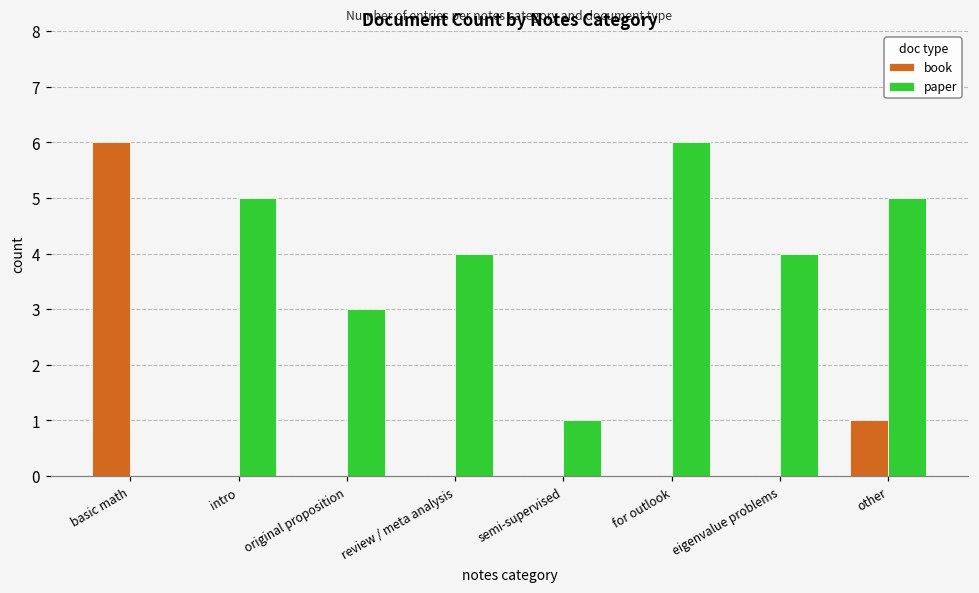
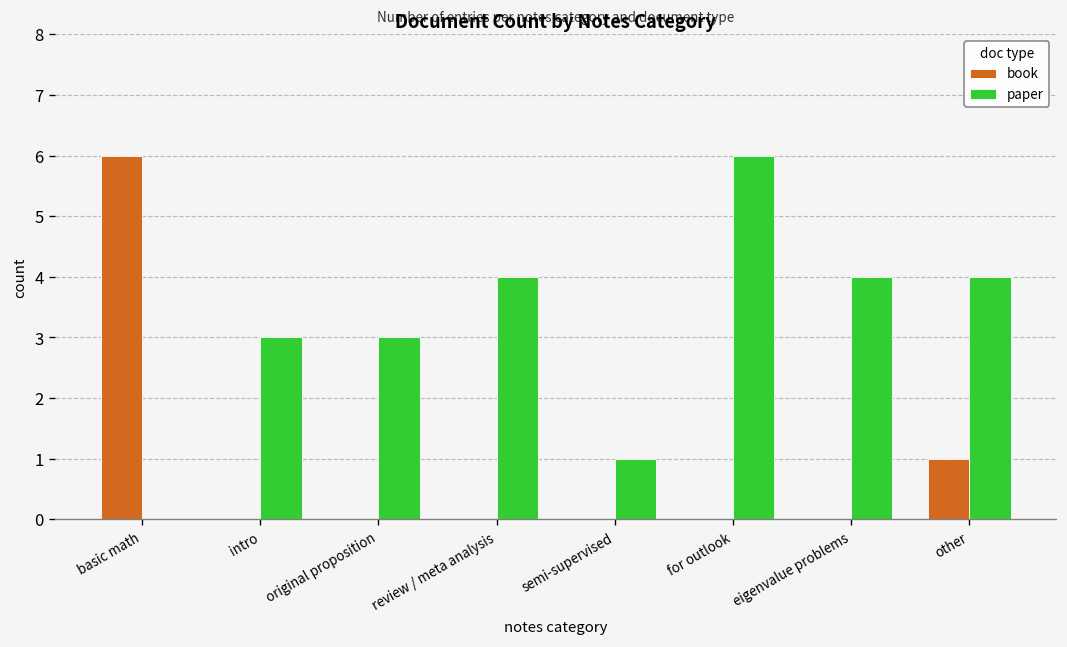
  {
    "book": {
      "basic math": 6,
      "intro": 0,
      "original proposition": 0,
      "review / meta analysis": 0,
      "semi-supervised": 0,
      "for outlook": 0,
      "eigenvalue problems": 0,
      "other": 1
    },
    "paper": {
      "basic math": 0,
-     "intro": 5,
+     "intro": 3,
      "original proposition": 3,
      "review / meta analysis": 4,
      "semi-supervised": 1,
      "for outlook": 6,
      "eigenvalue problems": 4,
-     "other": 5
+     "other": 4
    }
  }
